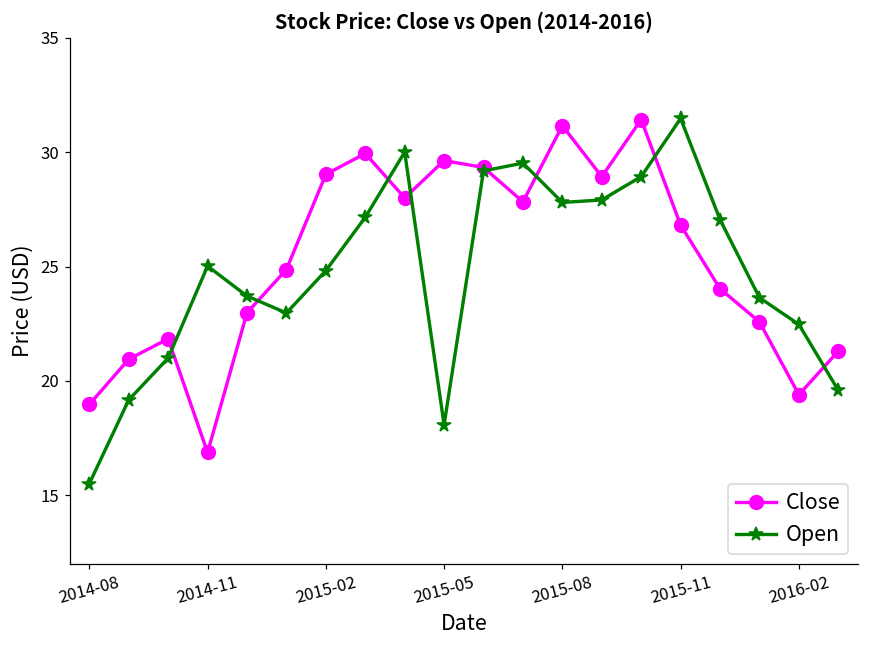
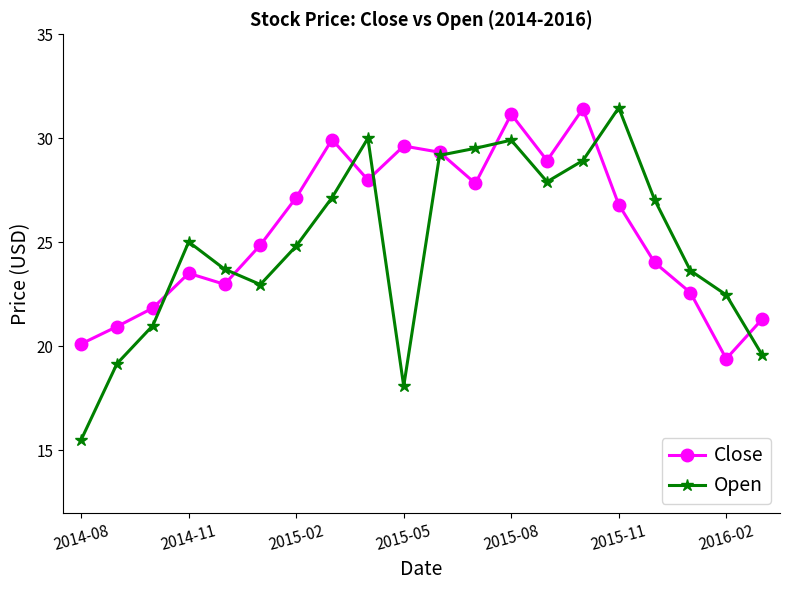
  {
    "Close": {
-     "2014-08": 19.0,
-     "2014-11": 16.9,
-     "2015-02": 29.0,
+     "2014-08": 20.1,
+     "2014-11": 23.5,
+     "2015-02": 27.1,
      "2015-05": 29.6,
      "2015-08": 31.2,
      "2015-11": 26.8,
      "2016-02": 19.4
    },
    "Open": {
      "2014-08": 15.5,
      "2014-11": 25.0,
      "2015-02": 24.8,
      "2015-05": 18.1,
-     "2015-08": 27.8,
+     "2015-08": 29.9,
      "2015-11": 31.5,
      "2016-02": 22.5
    }
  }
